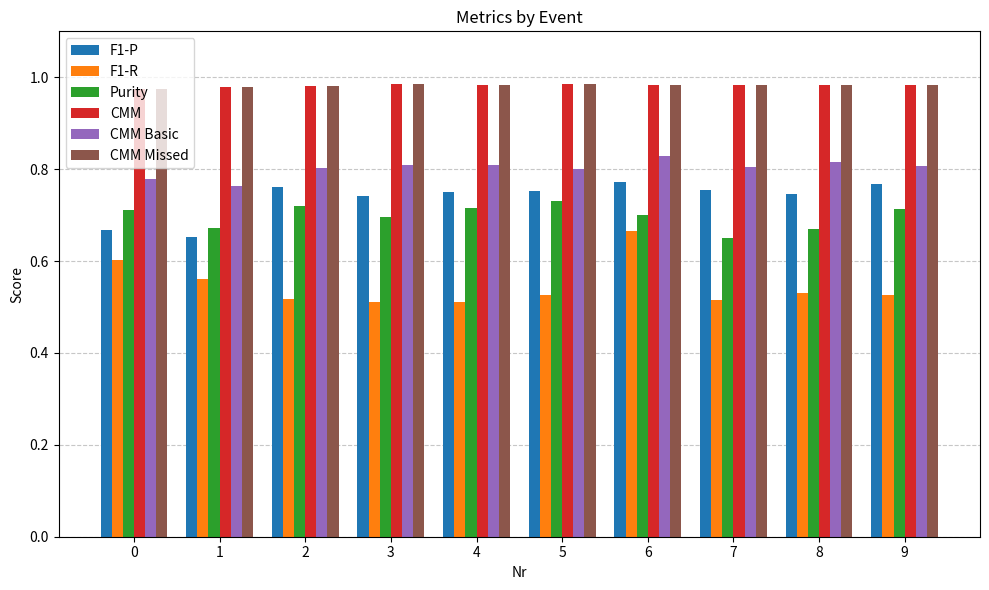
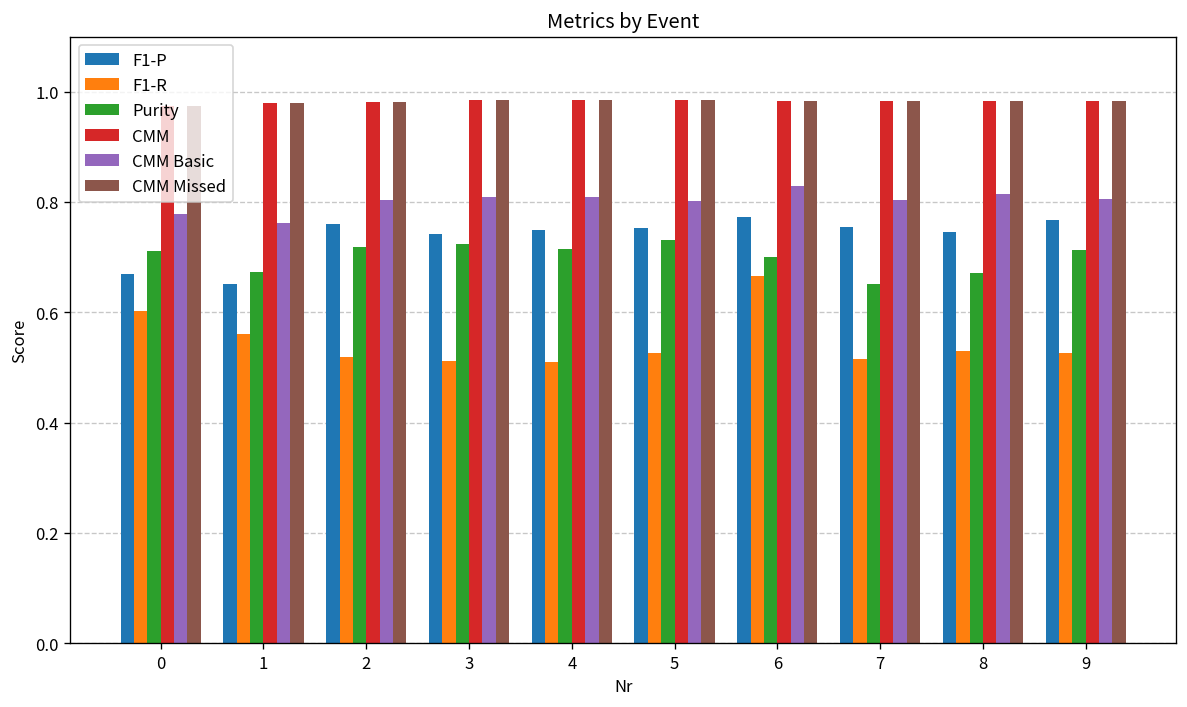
  {
    "F1-P": {
      "0": 0.67,
      "1": 0.65,
      "2": 0.76,
      "3": 0.74,
      "4": 0.75,
      "5": 0.75,
      "6": 0.77,
      "7": 0.76,
      "8": 0.75,
      "9": 0.77
    },
    "F1-R": {
      "0": 0.60,
      "1": 0.56,
      "2": 0.52,
      "3": 0.51,
      "4": 0.51,
      "5": 0.53,
      "6": 0.67,
      "7": 0.52,
      "8": 0.53,
      "9": 0.53
    },
    "Purity": {
      "0": 0.71,
      "1": 0.67,
      "2": 0.72,
-     "3": 0.70,
+     "3": 0.72,
      "4": 0.72,
      "5": 0.73,
      "6": 0.70,
      "7": 0.65,
      "8": 0.67,
      "9": 0.71
    },
    "CMM": {
      "1": 0.98,
      "2": 0.98,
      "3": 0.98,
      "4": 0.98,
      "5": 0.98,
      "6": 0.98,
      "7": 0.98,
      "8": 0.98,
      "9": 0.98
    },
    "CMM Basic": {
      "0": 0.78,
      "1": 0.76,
      "2": 0.80,
      "3": 0.81,
      "4": 0.81,
      "5": 0.80,
      "6": 0.83,
      "7": 0.80,
      "8": 0.82,
      "9": 0.81
    },
    "CMM Missed": {
      "1": 0.98,
      "2": 0.98,
      "3": 0.98,
      "4": 0.98,
      "5": 0.98,
      "6": 0.98,
      "7": 0.98,
      "8": 0.98,
      "9": 0.98
    }
  }
